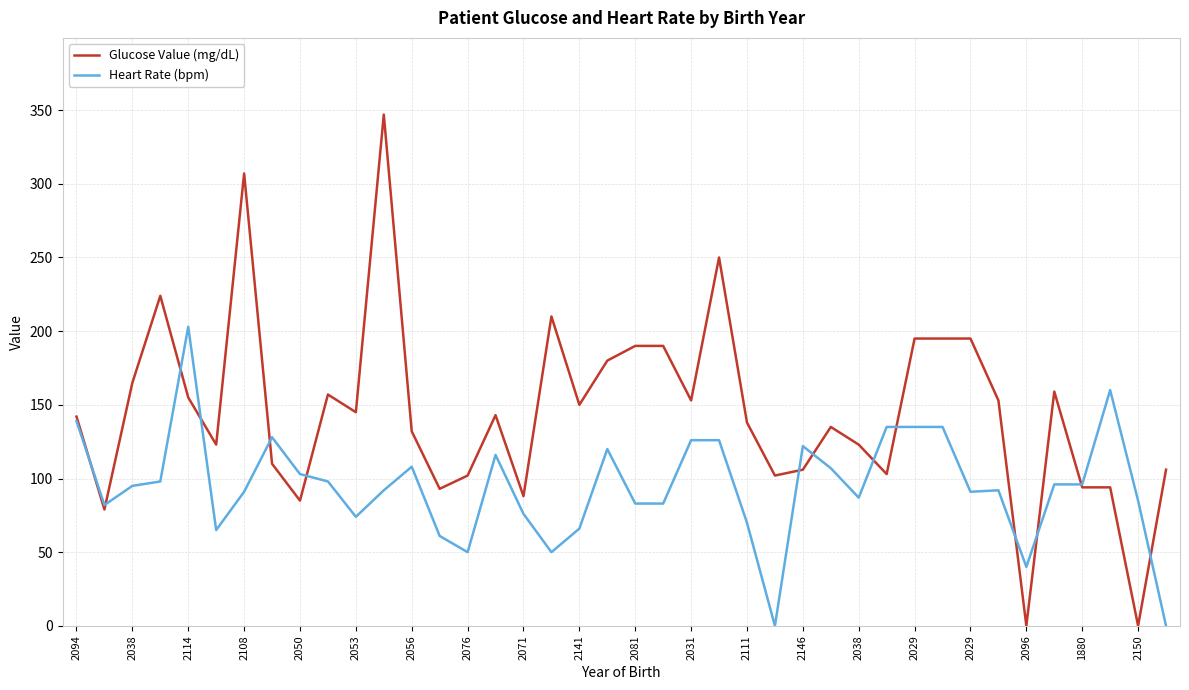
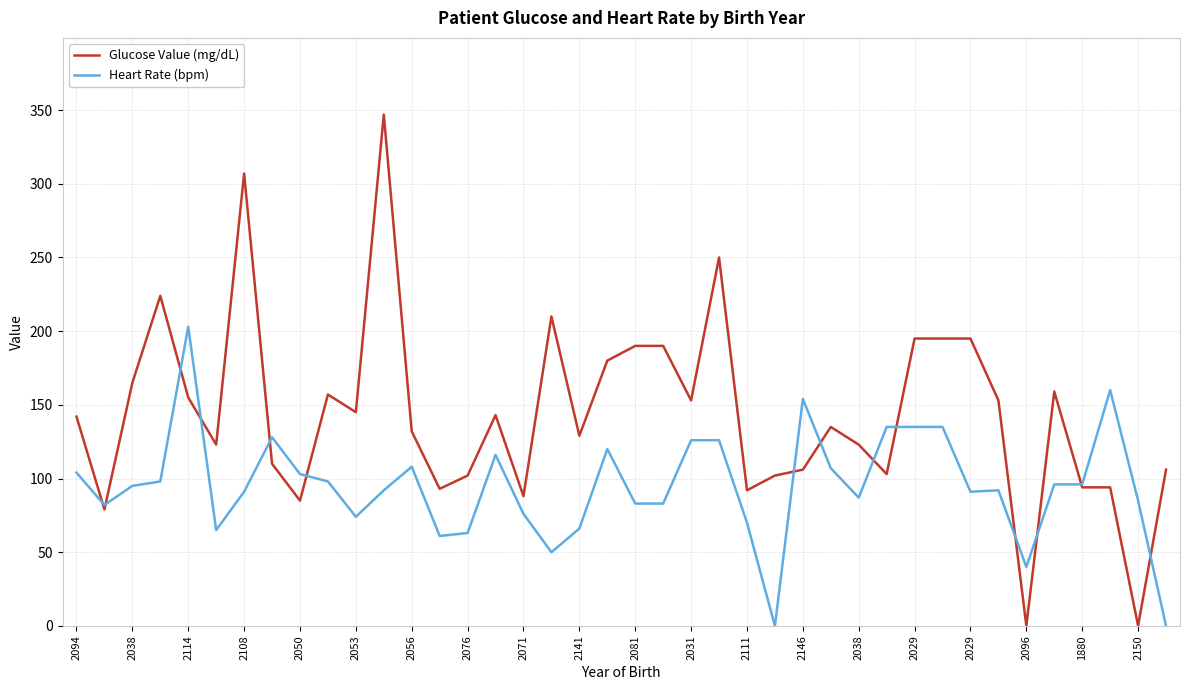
  {
    "Glucose Value (mg/dL)": {
      "2094": 142,
      "2114": 155,
      "2108": 307,
      "2050": 85,
      "2056": 132,
      "2076": 102,
      "2071": 88,
-     "2141": 150,
+     "2141": 129,
      "2031": 153,
-     "2111": 138,
+     "2111": 92,
      "2146": 106,
      "2096": 0,
      "2150": 0
    },
    "Heart Rate (bpm)": {
-     "2094": 139,
+     "2094": 104,
      "2114": 203,
      "2108": 91,
      "2050": 103,
      "2056": 108,
-     "2076": 50,
+     "2076": 63,
      "2071": 76,
      "2141": 66,
      "2031": 126,
      "2111": 70,
-     "2146": 122,
+     "2146": 154,
      "2096": 40,
      "2150": 85
    }
  }
